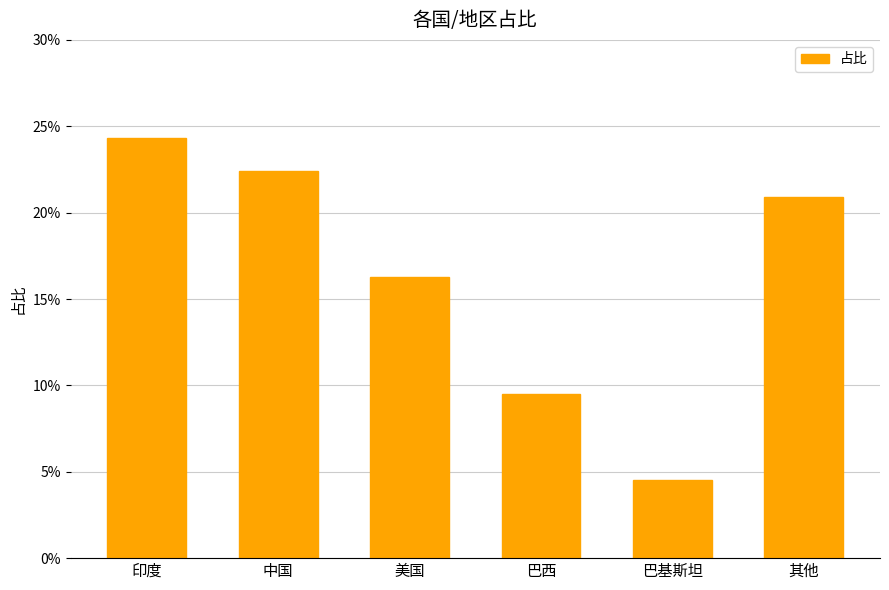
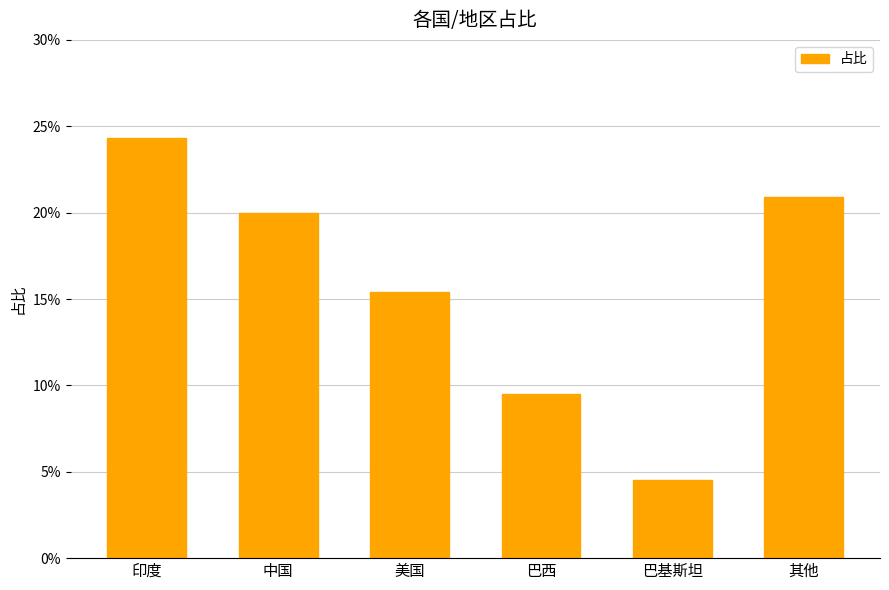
  {
    "印度": "24.3%",
-   "中国": "22.4%",
-   "美国": "16.3%",
+   "中国": "20.0%",
+   "美国": "15.4%",
    "巴西": "9.5%",
    "巴基斯坦": "4.5%",
    "其他": "20.9%"
  }
